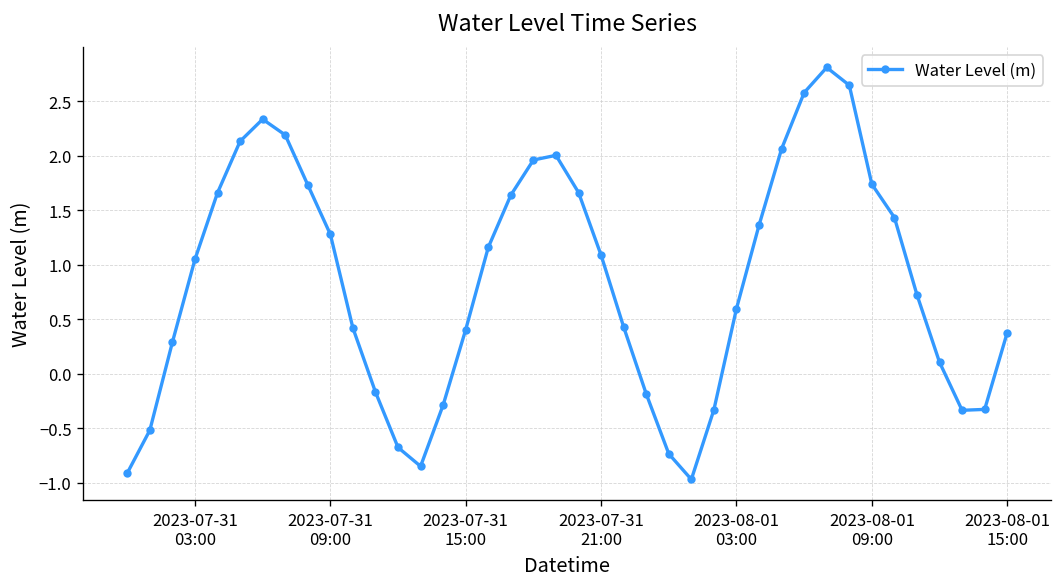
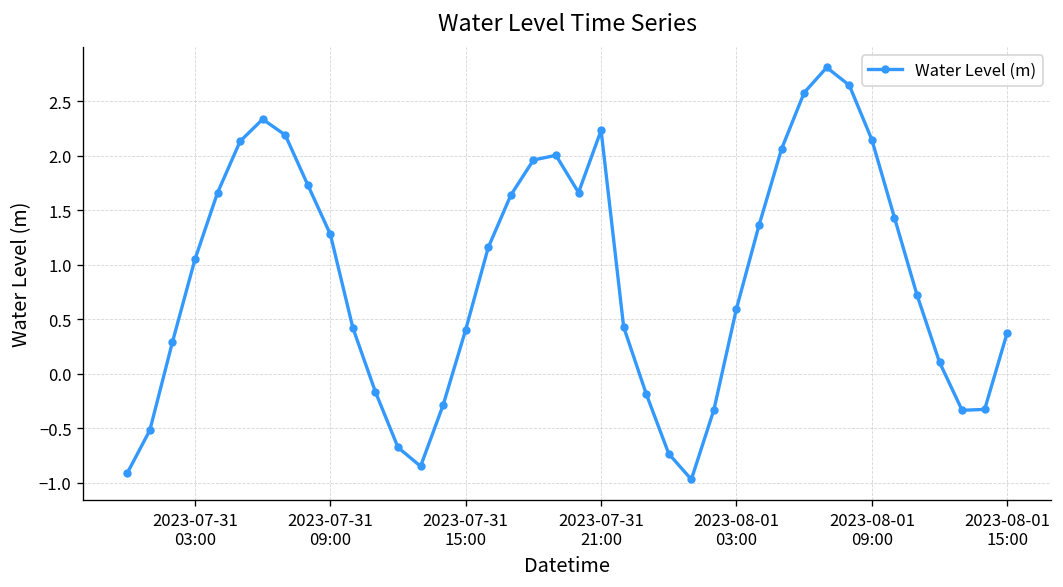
  {
    "2023-07-31 03:00": 1.0,
    "2023-07-31 09:00": 1.3,
    "2023-07-31 15:00": 0.4,
-   "2023-07-31 21:00": 1.1,
+   "2023-07-31 21:00": 2.2,
    "2023-08-01 03:00": 0.6,
-   "2023-08-01 09:00": 1.7,
+   "2023-08-01 09:00": 2.1,
    "2023-08-01 15:00": 0.4
  }
